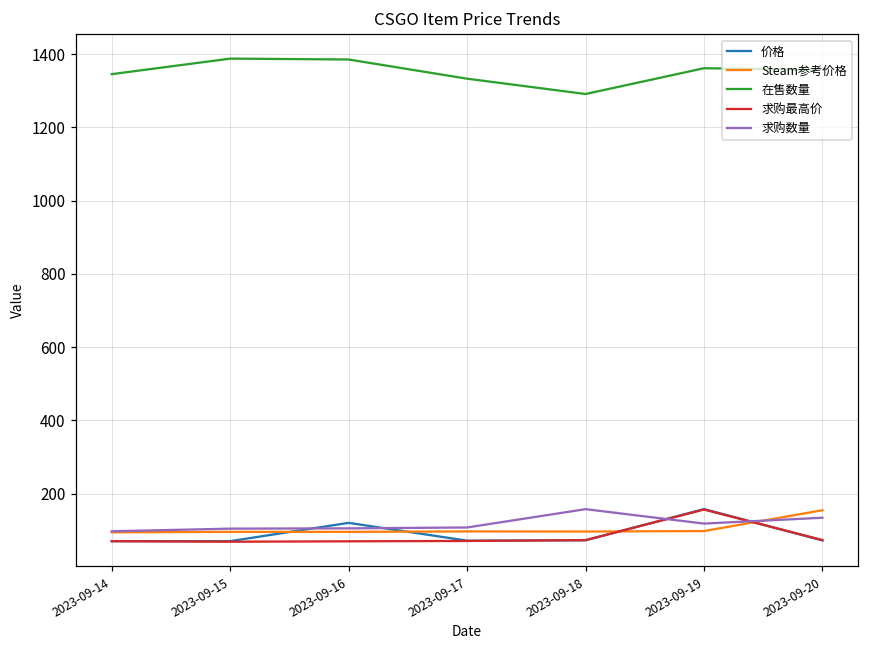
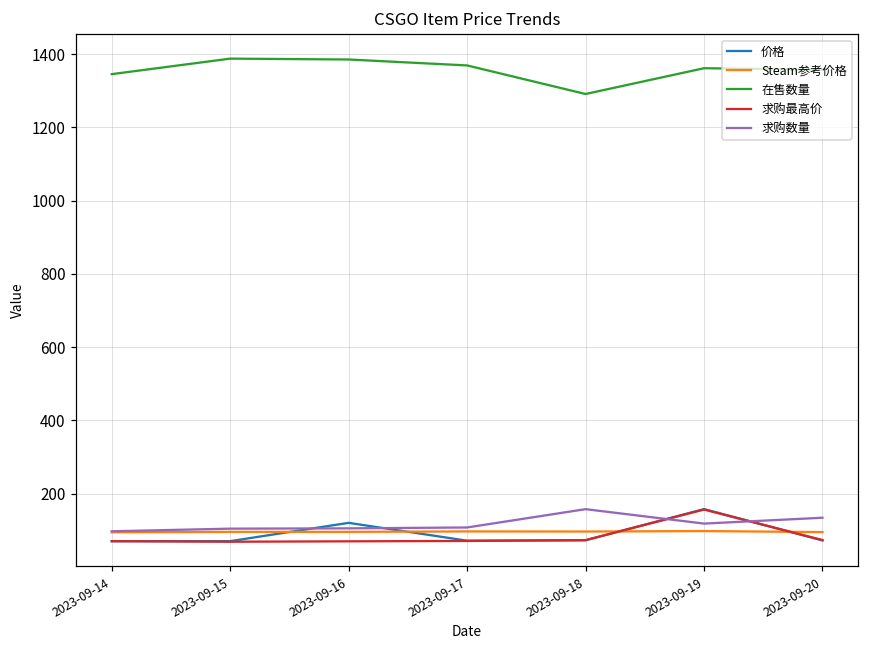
  {
    "价格": {
      "2023-09-16": 120
    },
    "Steam参考价格": {
      "2023-09-15": 100,
      "2023-09-16": 100,
      "2023-09-17": 100,
      "2023-09-18": 100,
      "2023-09-19": 100,
-     "2023-09-20": 150
+     "2023-09-20": 90
    },
    "在售数量": {
      "2023-09-14": 1350,
      "2023-09-15": 1390,
      "2023-09-16": 1390,
-     "2023-09-17": 1330,
+     "2023-09-17": 1370,
      "2023-09-18": 1290,
      "2023-09-19": 1360
    },
    "求购最高价": {
      "2023-09-16": 70
    },
    "求购数量": {
      "2023-09-15": 100,
      "2023-09-16": 110,
      "2023-09-17": 110,
      "2023-09-18": 160,
      "2023-09-19": 120,
      "2023-09-20": 130
    }
  }
